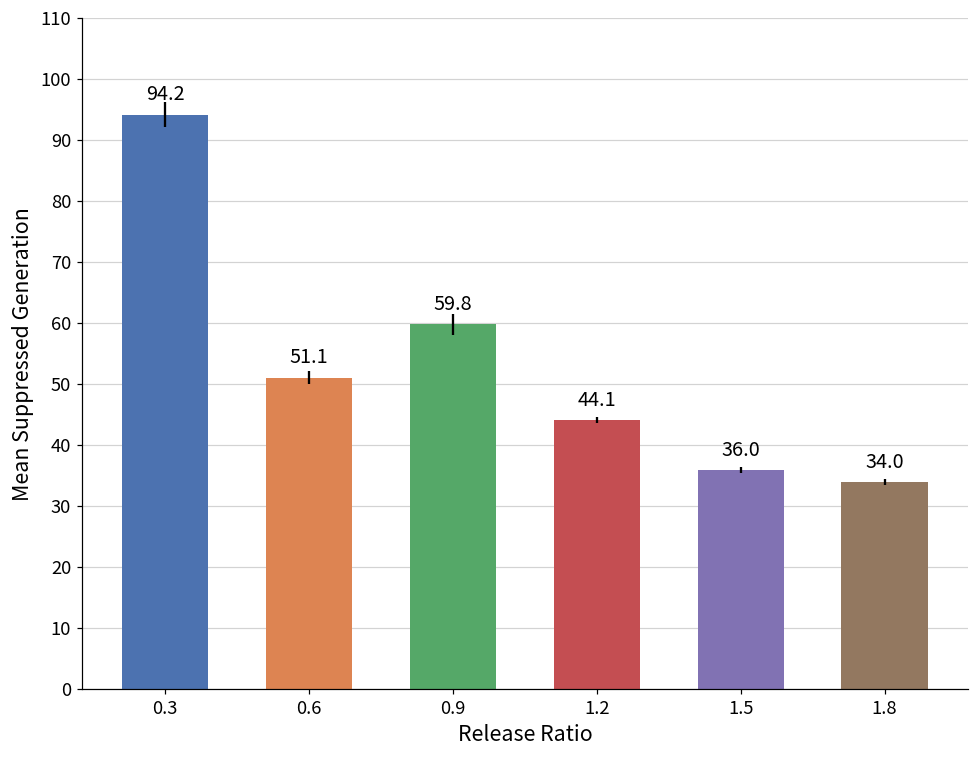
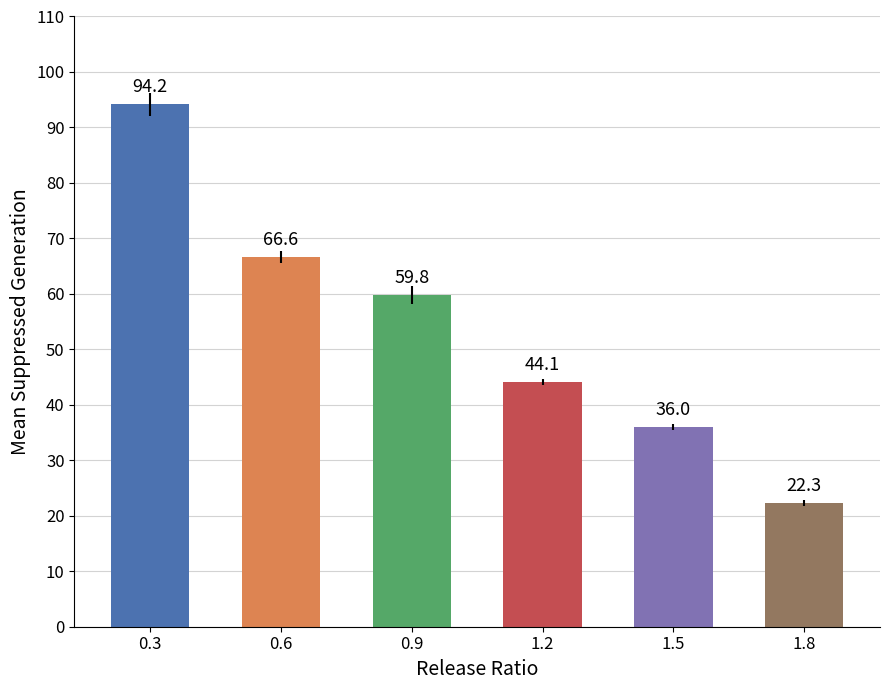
  {
    "0.3": 94.2,
-   "0.6": 51.1,
+   "0.6": 66.6,
    "0.9": 59.8,
    "1.2": 44.1,
    "1.5": 36.0,
-   "1.8": 34.0
+   "1.8": 22.3
  }
